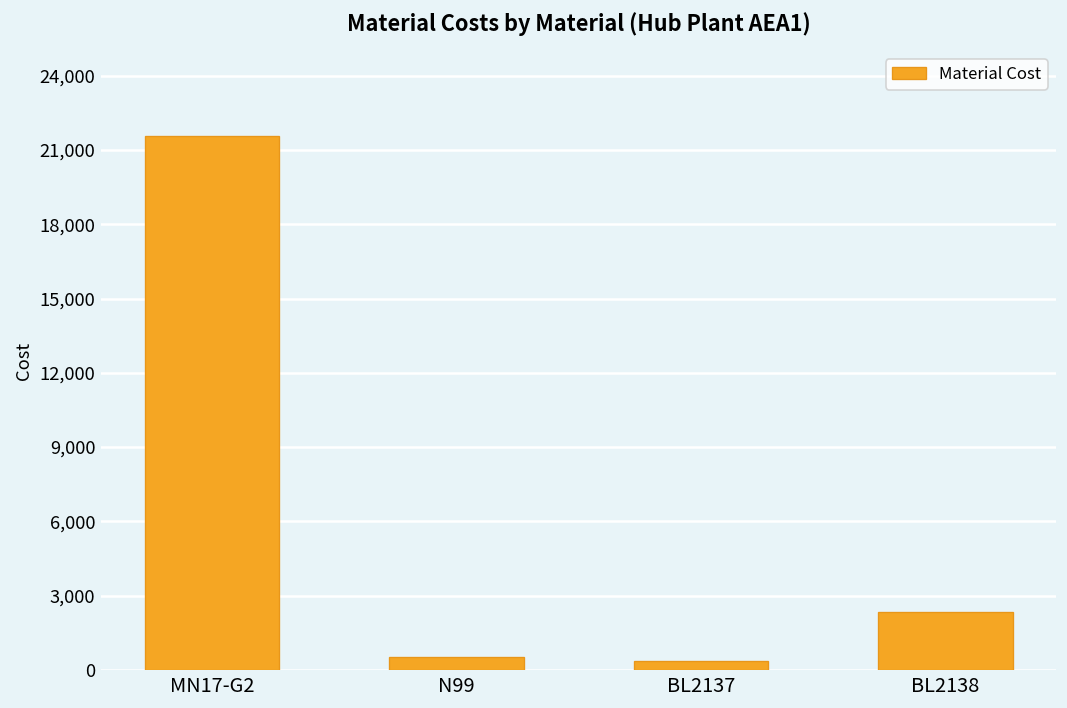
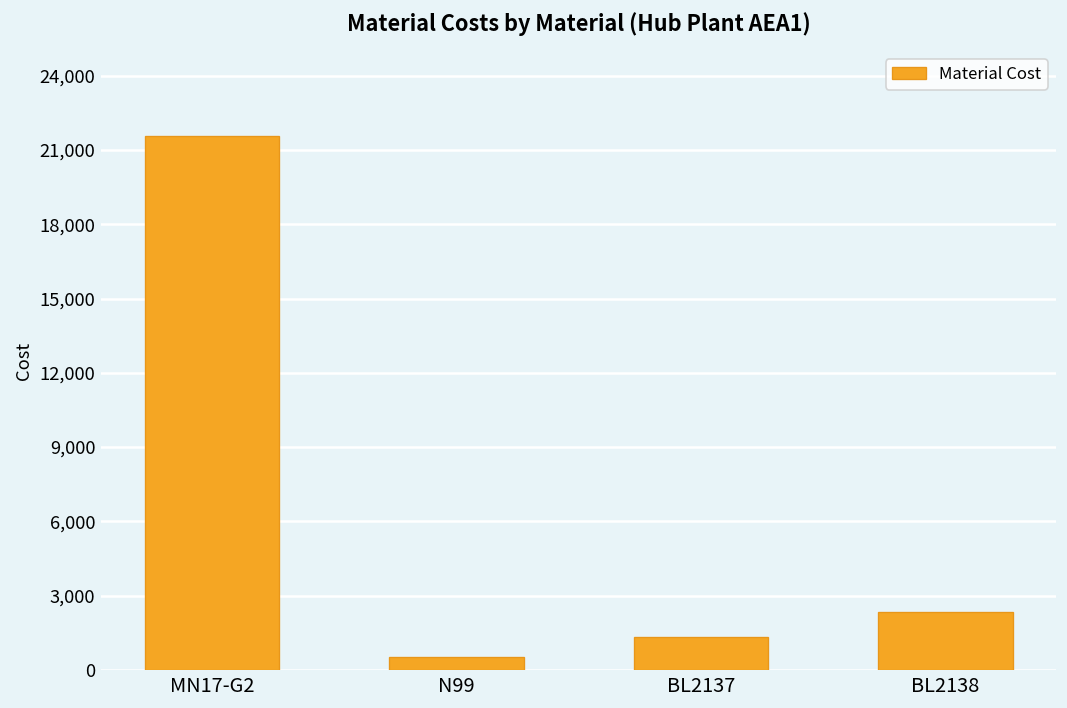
  {
    "MN17-G2": "21,600",
    "N99": "500",
-   "BL2137": "400",
+   "BL2137": "1,300",
    "BL2138": "2,300"
  }
